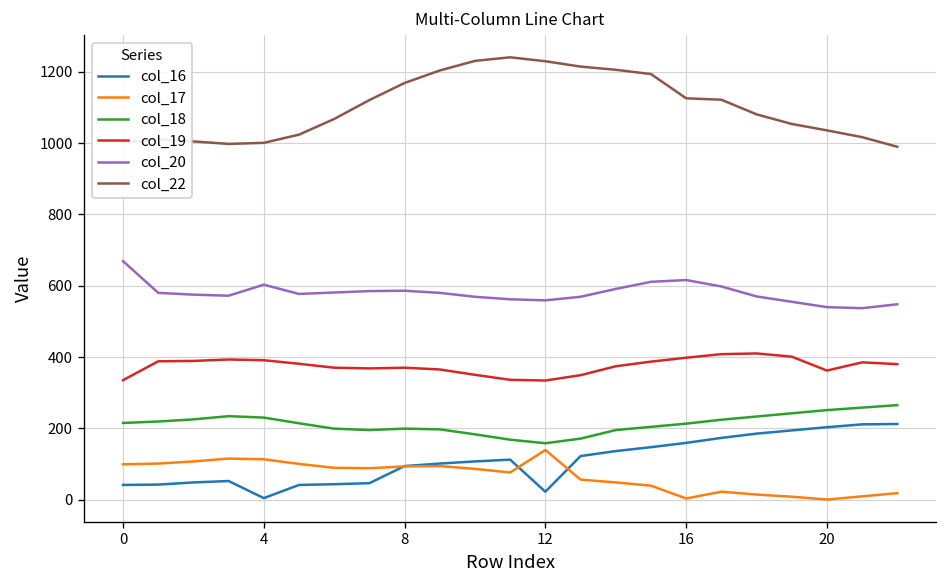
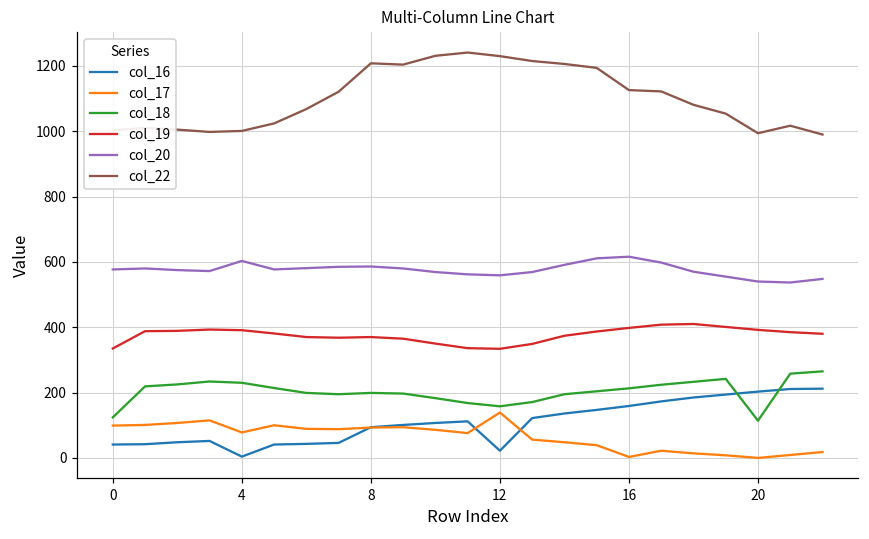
  {
    "col_16": {
      "0": 40,
      "4": 0,
      "12": 20,
      "16": 160,
      "20": 200
    },
    "col_17": {
      "0": 100,
-     "4": 110,
+     "4": 80,
      "12": 140,
      "16": 0,
      "20": 0
    },
    "col_18": {
-     "0": 220,
+     "0": 120,
      "4": 230,
      "8": 200,
      "12": 160,
      "16": 210,
-     "20": 250
+     "20": 110
    },
    "col_19": {
      "0": 340,
      "4": 390,
      "8": 370,
      "12": 330,
      "16": 400,
-     "20": 360
+     "20": 390
    },
    "col_20": {
-     "0": 670,
+     "0": 580,
      "4": 600,
      "8": 590,
      "12": 560,
      "16": 620,
      "20": 540
    },
    "col_22": {
      "4": 1000,
-     "8": 1170,
+     "8": 1210,
      "12": 1230,
      "16": 1130,
-     "20": 1040
+     "20": 990
    }
  }
